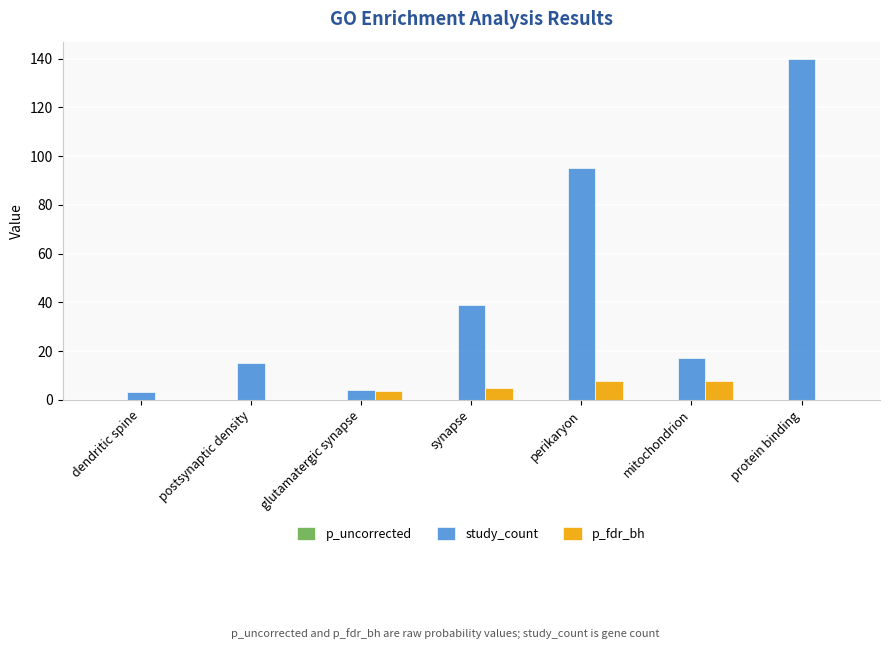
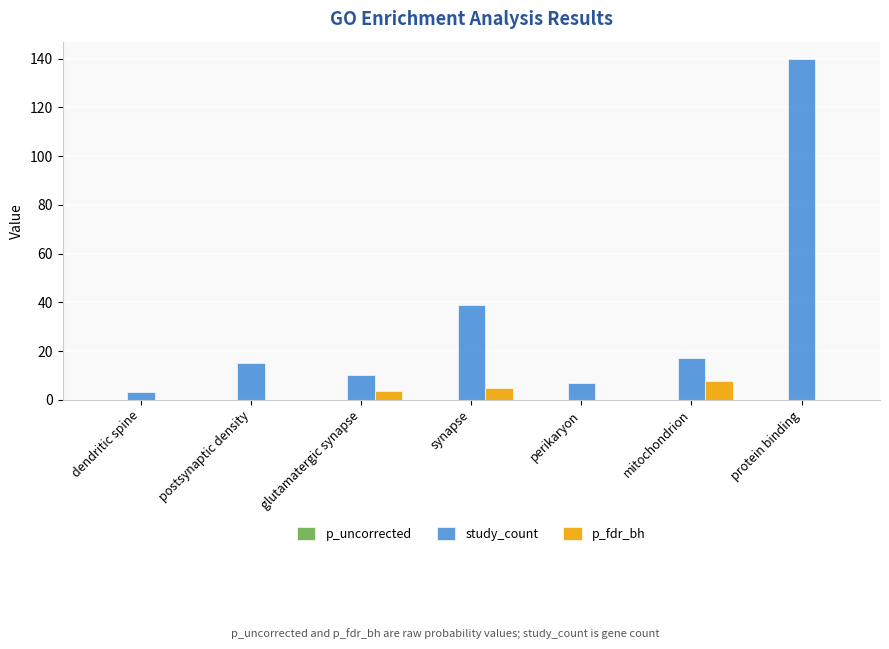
  {
    "study_count": {
      "dendritic spine": 3,
      "postsynaptic density": 15,
-     "glutamatergic synapse": 4,
+     "glutamatergic synapse": 10,
      "synapse": 39,
-     "perikaryon": 95,
+     "perikaryon": 7,
      "mitochondrion": 17,
      "protein binding": 140
    },
    "p_fdr_bh": {
      "glutamatergic synapse": 4,
      "synapse": 5,
-     "perikaryon": 8,
+     "perikaryon": 0,
      "mitochondrion": 8
    }
  }
